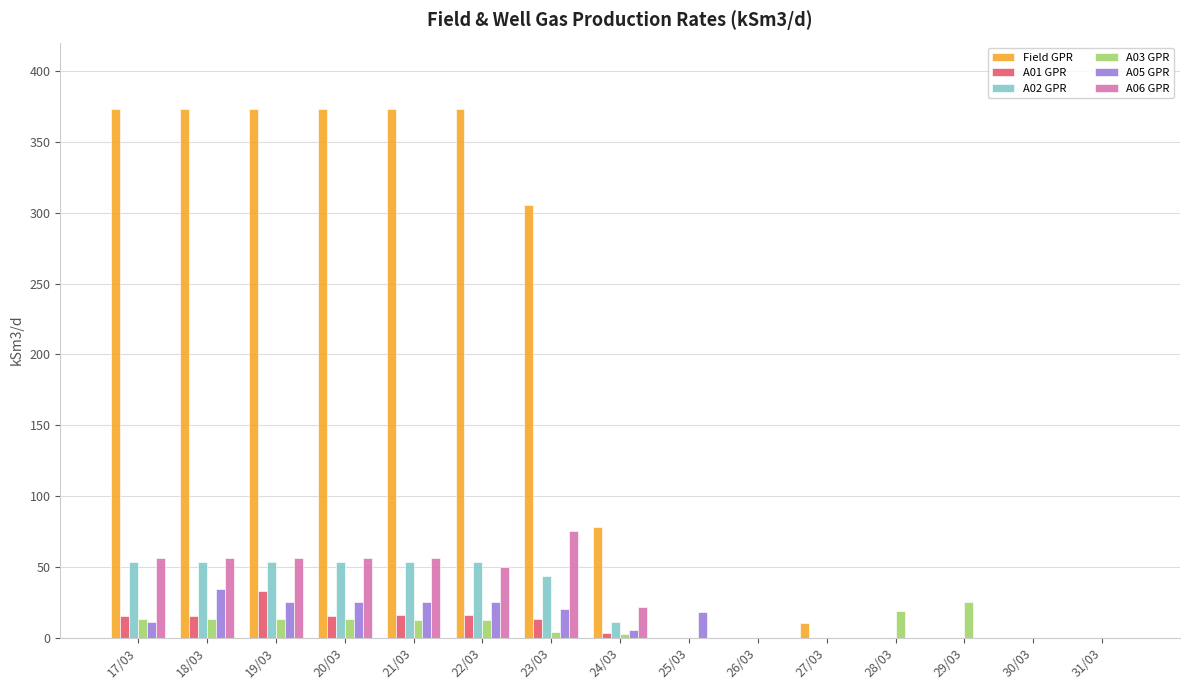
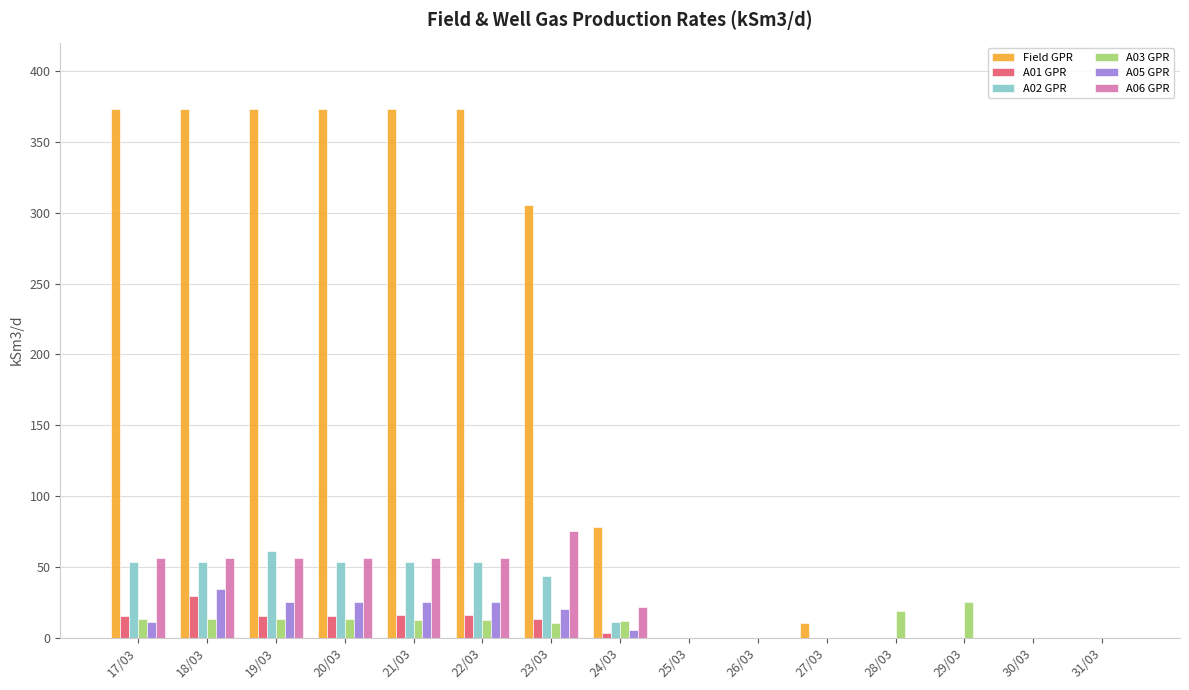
  {
    "Field GPR": {
      "17/03": 373,
      "18/03": 374,
      "19/03": 374,
      "20/03": 373,
      "21/03": 373,
      "22/03": 373,
      "23/03": 306,
      "24/03": 78,
      "25/03": 0,
      "26/03": 0,
      "27/03": 11,
      "28/03": 0,
      "29/03": 0,
      "30/03": 0,
      "31/03": 0
    },
    "A01 GPR": {
      "17/03": 16,
-     "18/03": 16,
-     "19/03": 33,
+     "18/03": 30,
+     "19/03": 16,
      "20/03": 16,
      "21/03": 16,
      "22/03": 16,
      "23/03": 13,
      "24/03": 3,
      "25/03": 0,
      "26/03": 0,
      "27/03": 0,
      "28/03": 0,
      "29/03": 0,
      "30/03": 0,
      "31/03": 0
    },
    "A02 GPR": {
      "17/03": 54,
      "18/03": 54,
-     "19/03": 54,
+     "19/03": 62,
      "20/03": 54,
      "21/03": 54,
      "22/03": 54,
      "23/03": 44,
      "24/03": 11,
      "25/03": 0,
      "26/03": 0,
      "27/03": 0,
      "28/03": 0,
      "29/03": 0,
      "30/03": 0,
      "31/03": 0
    },
    "A03 GPR": {
      "17/03": 13,
      "18/03": 13,
      "19/03": 13,
      "20/03": 13,
      "21/03": 13,
      "22/03": 13,
-     "23/03": 4,
-     "24/03": 3,
+     "23/03": 11,
+     "24/03": 12,
      "25/03": 0,
      "26/03": 0,
      "27/03": 0,
      "28/03": 19,
      "29/03": 25,
      "30/03": 0,
      "31/03": 0
    },
    "A05 GPR": {
      "17/03": 11,
      "18/03": 35,
      "19/03": 25,
      "20/03": 25,
      "21/03": 25,
      "22/03": 25,
      "23/03": 21,
      "24/03": 5,
-     "25/03": 18,
+     "25/03": 0,
      "26/03": 0,
      "27/03": 0,
      "28/03": 0,
      "29/03": 0,
      "30/03": 0,
      "31/03": 0
    },
    "A06 GPR": {
      "17/03": 56,
      "18/03": 56,
      "19/03": 56,
      "20/03": 56,
      "21/03": 56,
-     "22/03": 50,
+     "22/03": 56,
      "23/03": 76,
      "24/03": 22,
      "25/03": 0,
      "26/03": 0,
      "27/03": 0,
      "28/03": 0,
      "29/03": 0,
      "30/03": 0,
      "31/03": 0
    }
  }
